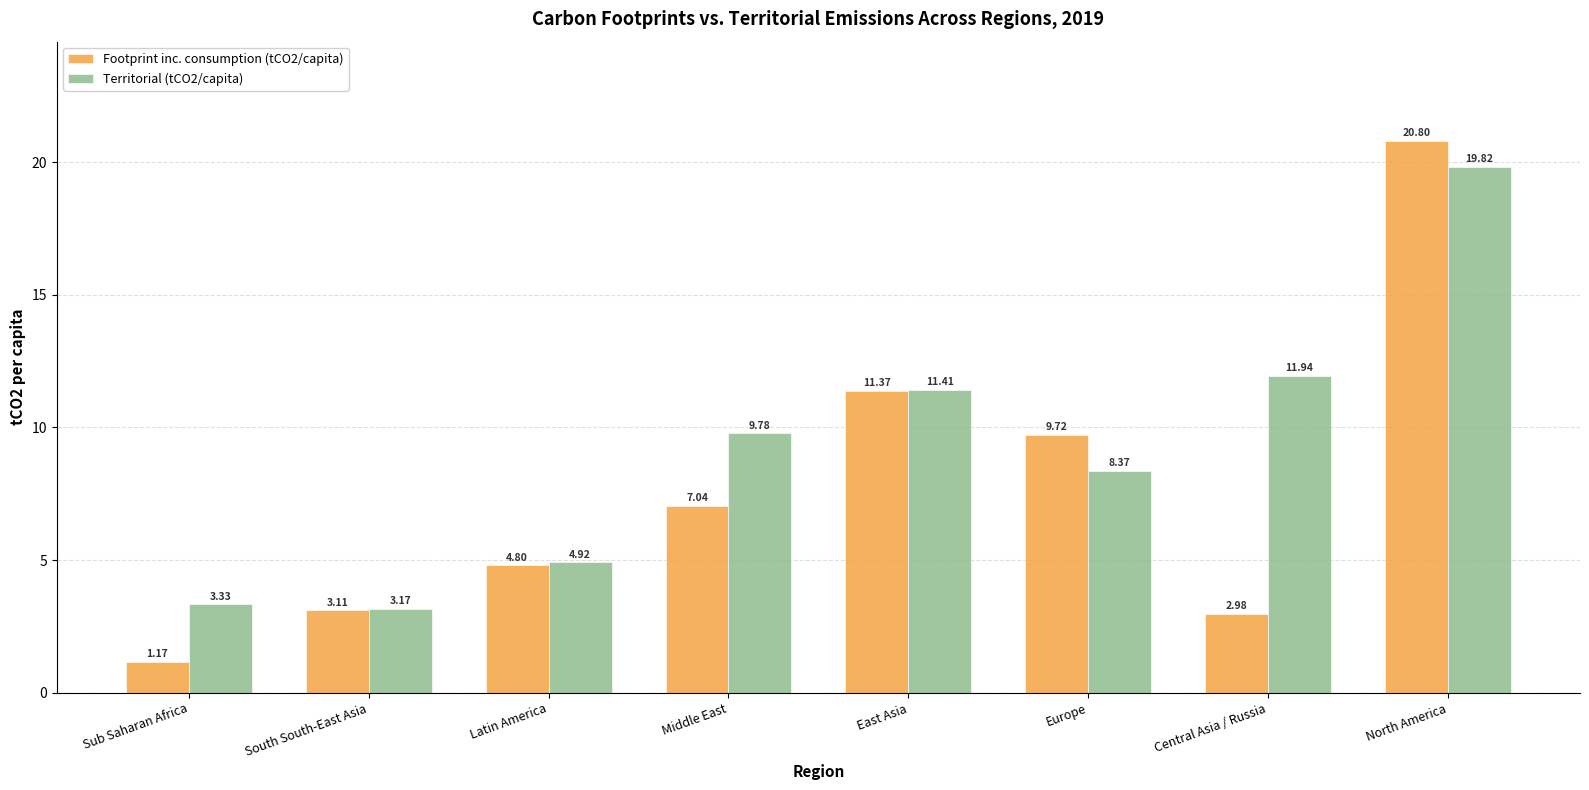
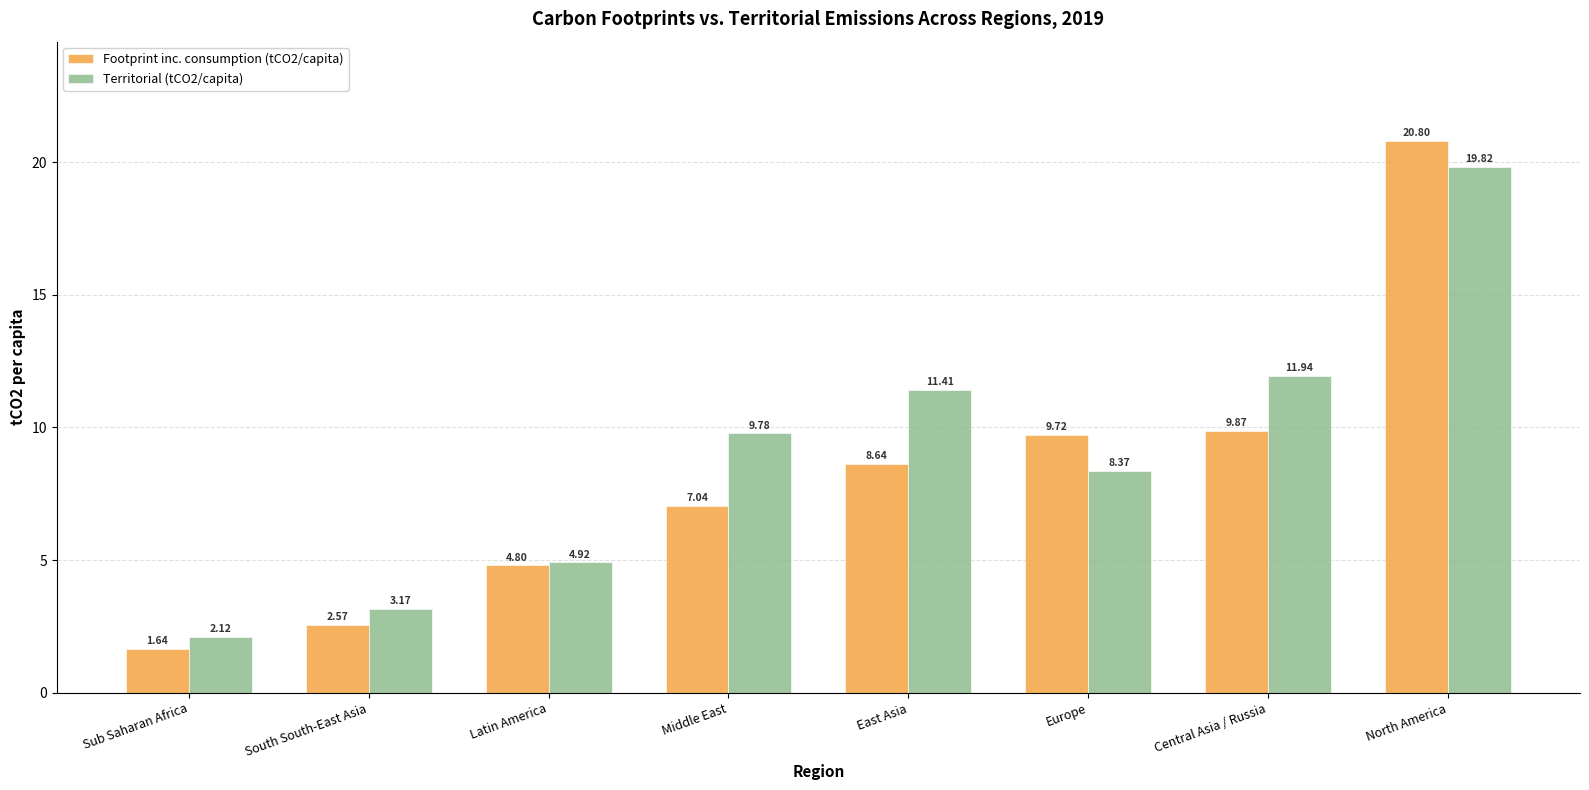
  {
    "Footprint inc. consumption (tCO2/capita)": {
-     "Sub Saharan Africa": 1.17,
-     "South South-East Asia": 3.11,
+     "Sub Saharan Africa": 1.64,
+     "South South-East Asia": 2.57,
      "Latin America": 4.80,
      "Middle East": 7.04,
-     "East Asia": 11.37,
+     "East Asia": 8.64,
      "Europe": 9.72,
-     "Central Asia / Russia": 2.98,
+     "Central Asia / Russia": 9.87,
      "North America": 20.80
    },
    "Territorial (tCO2/capita)": {
-     "Sub Saharan Africa": 3.33,
+     "Sub Saharan Africa": 2.12,
      "South South-East Asia": 3.17,
      "Latin America": 4.92,
      "Middle East": 9.78,
      "East Asia": 11.41,
      "Europe": 8.37,
      "Central Asia / Russia": 11.94,
      "North America": 19.82
    }
  }
